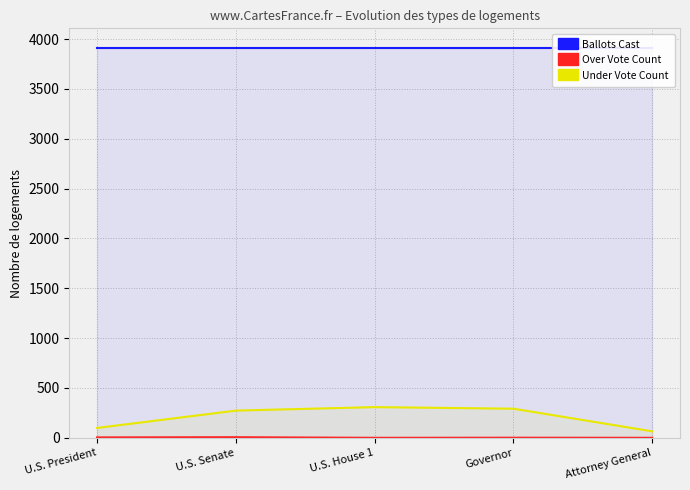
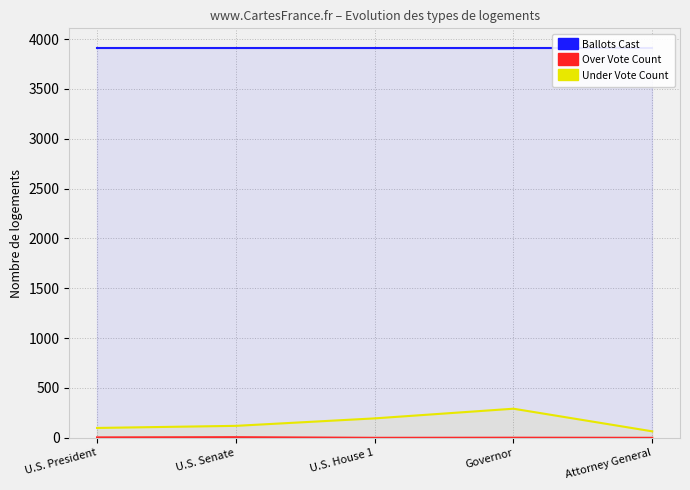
  {
    "Ballots Cast": {
      "U.S. President": 3900,
      "U.S. Senate": 3900,
      "U.S. House 1": 3900,
      "Governor": 3900
    },
    "Over Vote Count": {
      "U.S. President": 0,
      "U.S. Senate": 0,
      "U.S. House 1": 0,
      "Governor": 0,
      "Attorney General": 0
    },
    "Under Vote Count": {
      "U.S. President": 100,
-     "U.S. Senate": 300,
-     "U.S. House 1": 300,
+     "U.S. Senate": 100,
+     "U.S. House 1": 200,
      "Governor": 300,
      "Attorney General": 100
    }
  }
